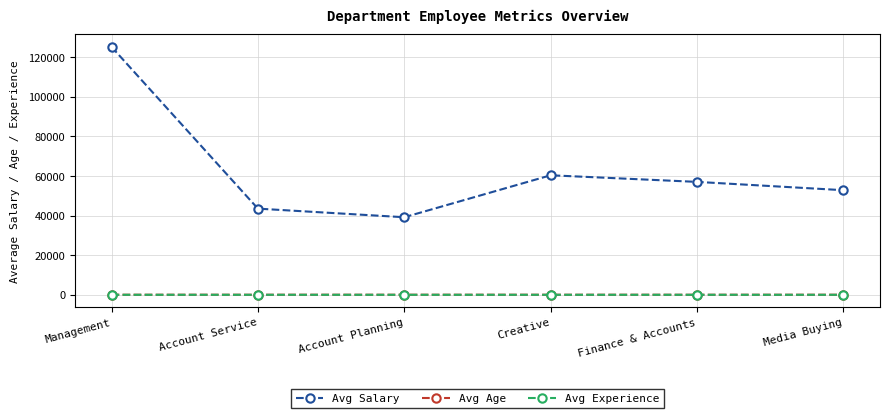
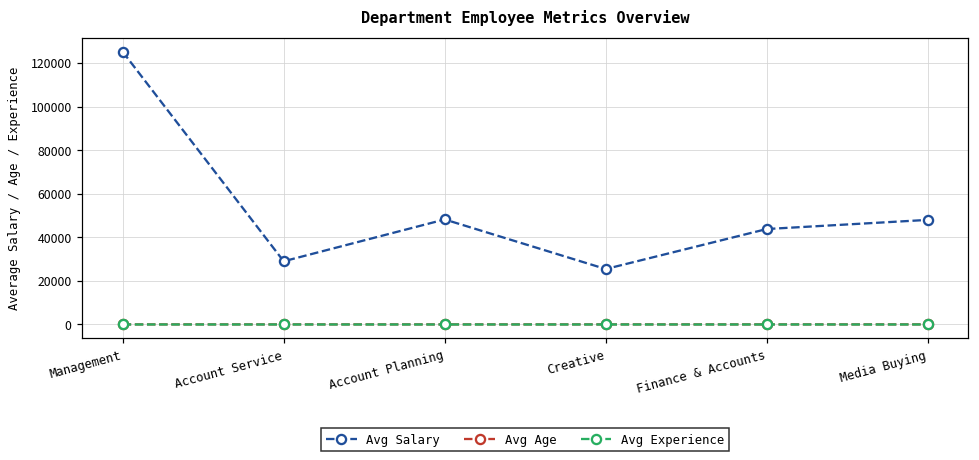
  {
    "Avg Salary": {
      "Management": 125000,
-     "Account Service": 44000,
-     "Account Planning": 39000,
-     "Creative": 60000,
-     "Finance & Accounts": 57000,
-     "Media Buying": 53000
+     "Account Service": 29000,
+     "Account Planning": 48000,
+     "Creative": 25000,
+     "Finance & Accounts": 44000,
+     "Media Buying": 48000
    },
    "Avg Experience": {
      "Management": 0,
      "Account Service": 0,
      "Account Planning": 0,
      "Creative": 0,
      "Finance & Accounts": 0,
      "Media Buying": 0
    }
  }
